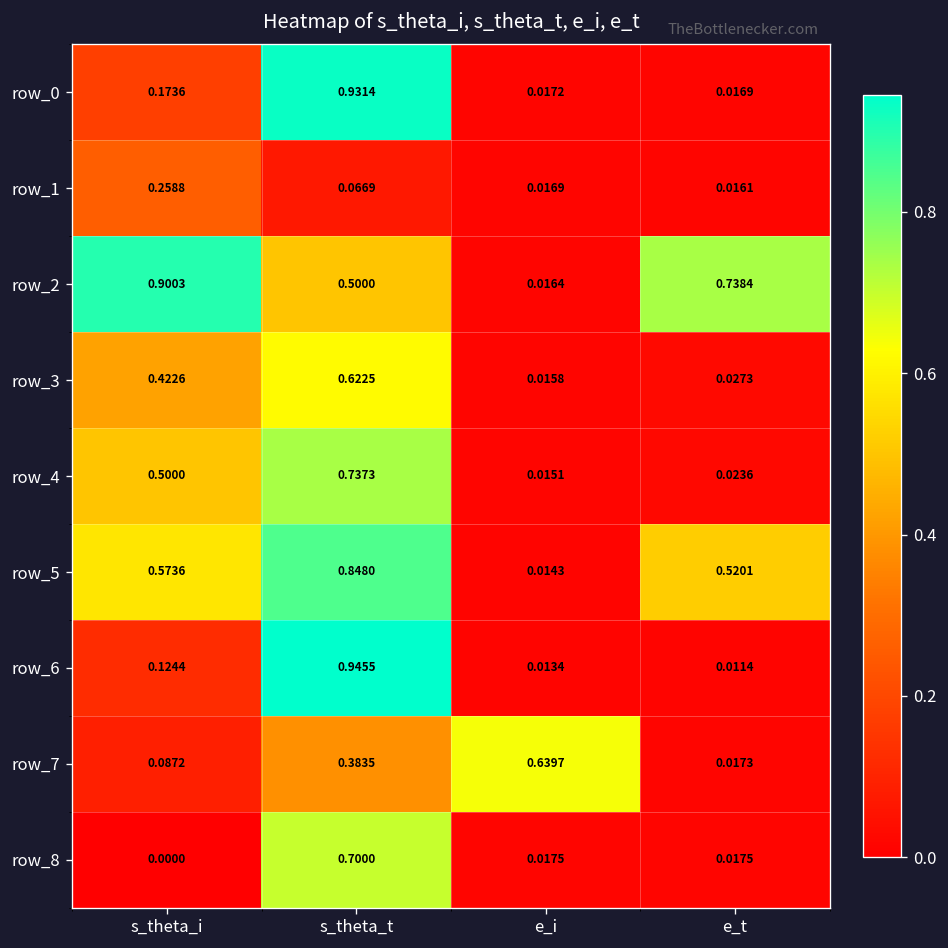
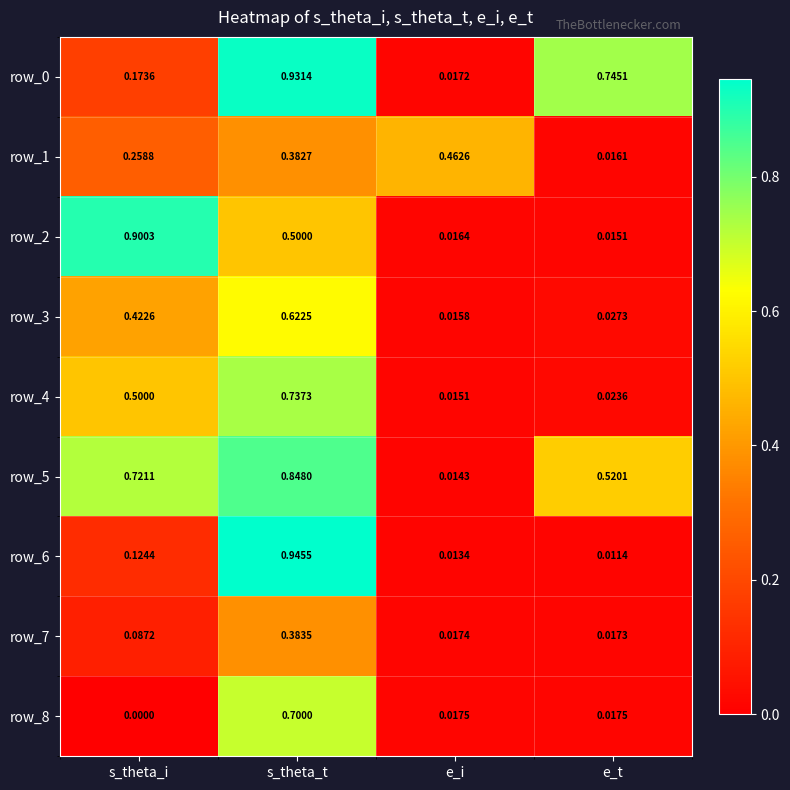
  {
    "row_0": {
      "s_theta_i": 0.1736,
      "s_theta_t": 0.9314,
      "e_i": 0.0172,
-     "e_t": 0.0169
+     "e_t": 0.7451
    },
    "row_1": {
      "s_theta_i": 0.2588,
-     "s_theta_t": 0.0669,
-     "e_i": 0.0169,
+     "s_theta_t": 0.3827,
+     "e_i": 0.4626,
      "e_t": 0.0161
    },
    "row_2": {
      "s_theta_i": 0.9003,
      "s_theta_t": 0.5000,
      "e_i": 0.0164,
-     "e_t": 0.7384
+     "e_t": 0.0151
    },
    "row_3": {
      "s_theta_i": 0.4226,
      "s_theta_t": 0.6225,
      "e_i": 0.0158,
      "e_t": 0.0273
    },
    "row_4": {
      "s_theta_i": 0.5000,
      "s_theta_t": 0.7373,
      "e_i": 0.0151,
      "e_t": 0.0236
    },
    "row_5": {
-     "s_theta_i": 0.5736,
+     "s_theta_i": 0.7211,
      "s_theta_t": 0.8480,
      "e_i": 0.0143,
      "e_t": 0.5201
    },
    "row_6": {
      "s_theta_i": 0.1244,
      "s_theta_t": 0.9455,
      "e_i": 0.0134,
      "e_t": 0.0114
    },
    "row_7": {
      "s_theta_i": 0.0872,
      "s_theta_t": 0.3835,
-     "e_i": 0.6397,
+     "e_i": 0.0174,
      "e_t": 0.0173
    },
    "row_8": {
      "s_theta_i": 0.0000,
      "s_theta_t": 0.7000,
      "e_i": 0.0175,
      "e_t": 0.0175
    }
  }
